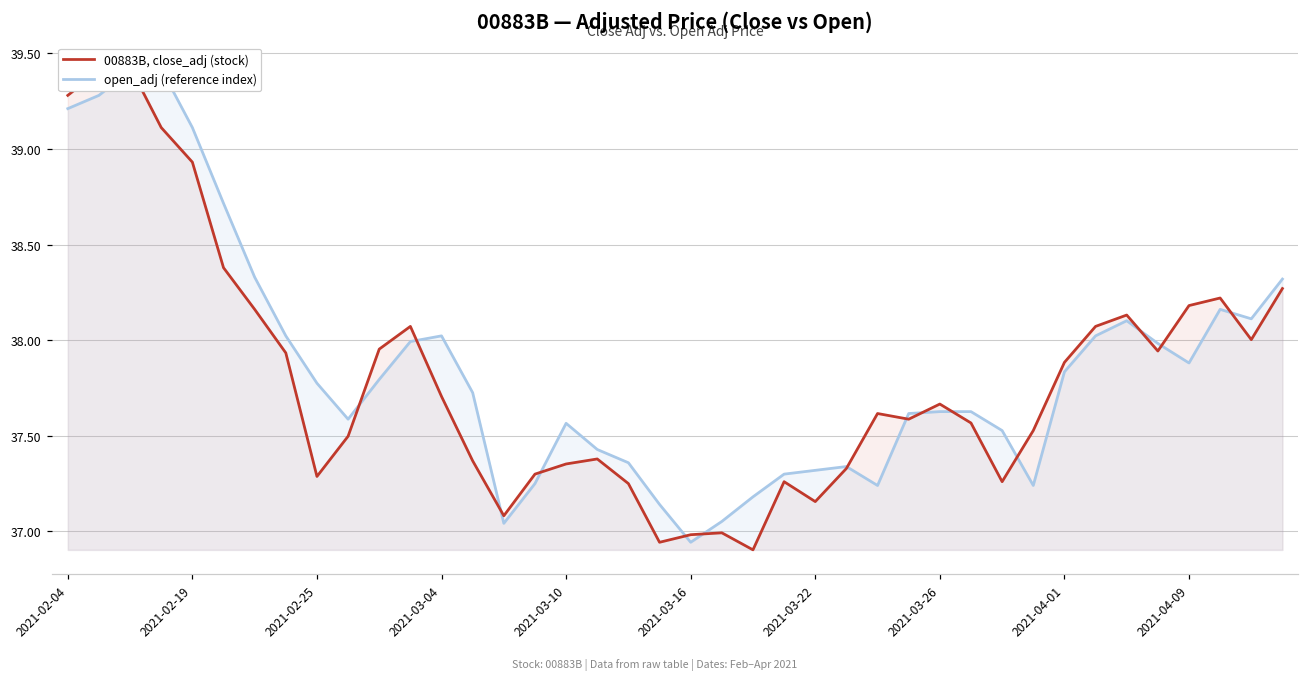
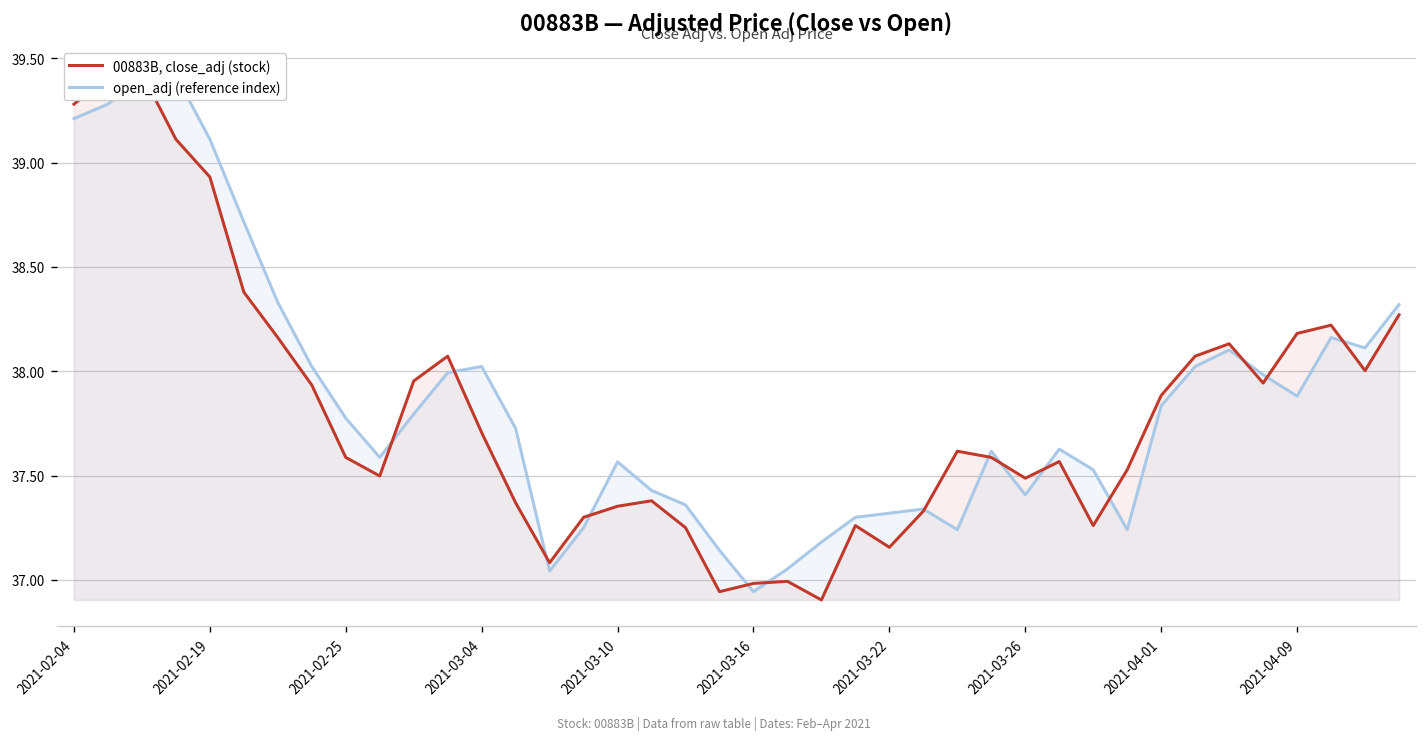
  {
    "00883B, close_adj (stock)": {
      "2021-02-04": 39.28,
      "2021-02-19": 38.93,
-     "2021-02-25": 37.29,
+     "2021-02-25": 37.59,
      "2021-03-04": 37.71,
      "2021-03-10": 37.35,
      "2021-03-16": 36.98,
      "2021-03-22": 37.16,
-     "2021-03-26": 37.67,
+     "2021-03-26": 37.49,
      "2021-04-01": 37.88,
      "2021-04-09": 38.18
    },
    "open_adj (reference index)": {
      "2021-02-04": 39.21,
      "2021-02-19": 39.11,
      "2021-02-25": 37.78,
      "2021-03-04": 38.02,
      "2021-03-10": 37.57,
      "2021-03-16": 36.94,
      "2021-03-22": 37.32,
-     "2021-03-26": 37.63,
+     "2021-03-26": 37.41,
      "2021-04-01": 37.83,
      "2021-04-09": 37.88
    }
  }
